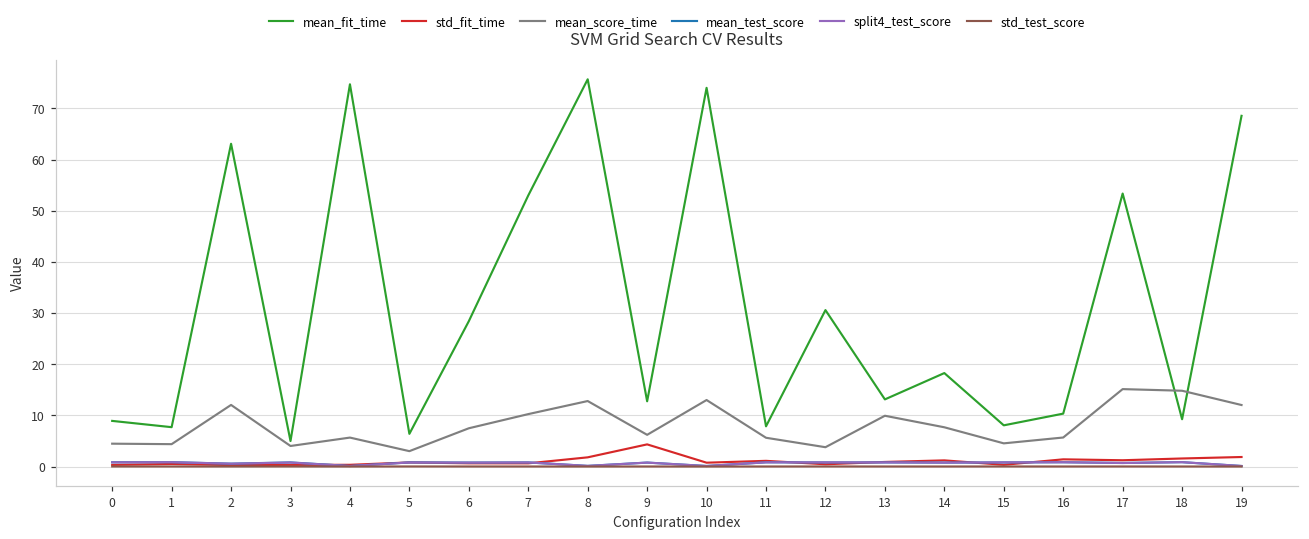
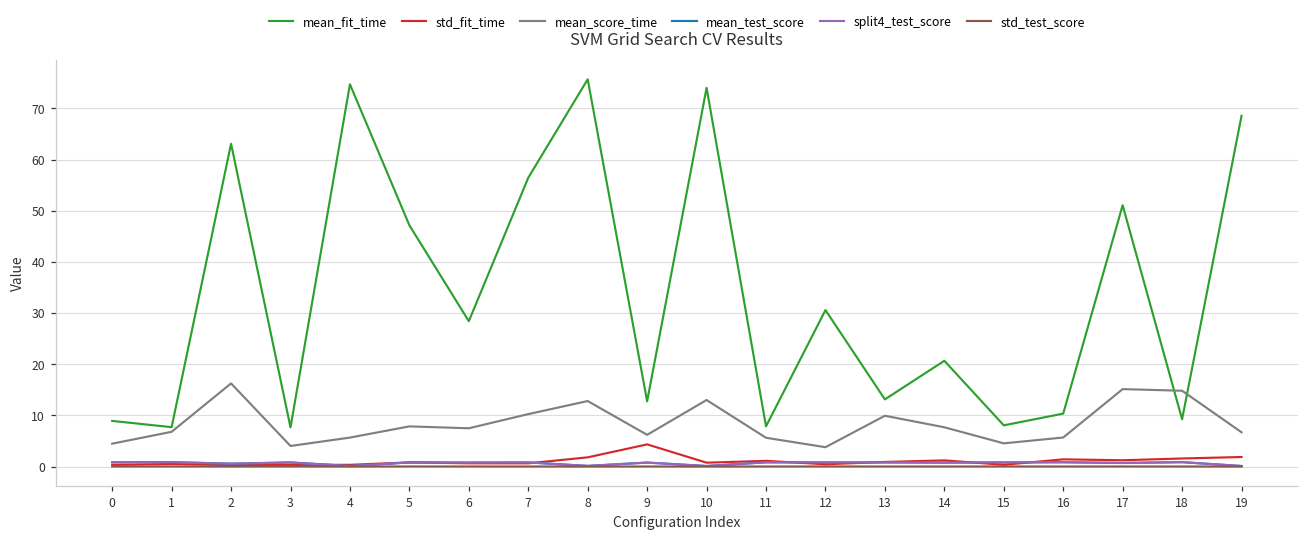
  {
    "mean_fit_time": {
      "0": 9,
      "1": 8,
      "2": 63,
-     "3": 5,
+     "3": 8,
      "4": 75,
-     "5": 6,
+     "5": 47,
      "6": 28,
-     "7": 53,
+     "7": 56,
      "8": 76,
      "9": 13,
      "10": 74,
      "11": 8,
      "12": 31,
      "13": 13,
-     "14": 18,
+     "14": 21,
      "15": 8,
      "16": 10,
-     "17": 53,
+     "17": 51,
      "18": 9,
      "19": 69
    },
    "std_fit_time": {
      "8": 2,
      "9": 4,
      "10": 1,
      "16": 1,
      "18": 2,
      "19": 2
    },
    "mean_score_time": {
      "0": 4,
-     "1": 4,
-     "2": 12,
+     "1": 7,
+     "2": 16,
      "3": 4,
      "4": 6,
-     "5": 3,
+     "5": 8,
      "6": 7,
      "7": 10,
      "8": 13,
      "9": 6,
      "10": 13,
      "11": 6,
      "12": 4,
      "13": 10,
      "14": 8,
      "15": 5,
      "16": 6,
      "17": 15,
      "18": 15,
-     "19": 12
+     "19": 7
    },
    "std_test_score": {
      "5": 0,
      "6": 0,
      "7": 0,
      "9": 0,
      "11": 0,
      "13": 0,
      "14": 0,
      "16": 0,
      "17": 0,
      "18": 0
    }
  }
